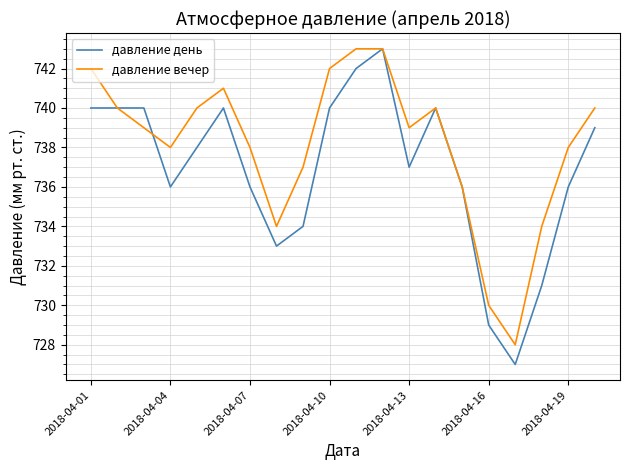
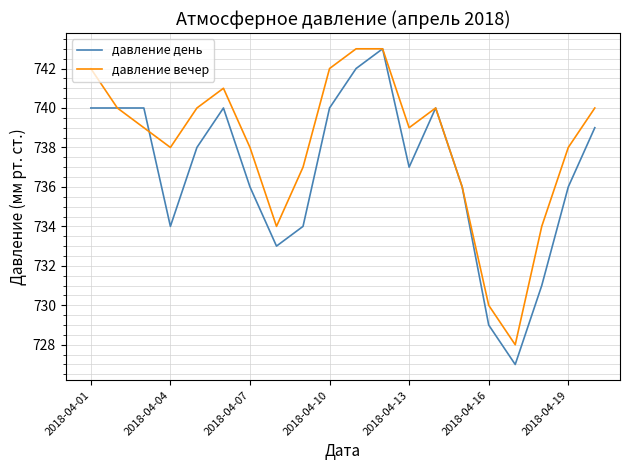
  {
    "давление день": {
      "2018-04-01": 740,
-     "2018-04-04": 736,
+     "2018-04-04": 734,
      "2018-04-07": 736,
      "2018-04-10": 740,
      "2018-04-13": 737,
      "2018-04-16": 729,
      "2018-04-19": 736
    },
    "давление вечер": {
      "2018-04-04": 738,
      "2018-04-07": 738,
      "2018-04-10": 742,
      "2018-04-13": 739,
      "2018-04-16": 730,
      "2018-04-19": 738
    }
  }
